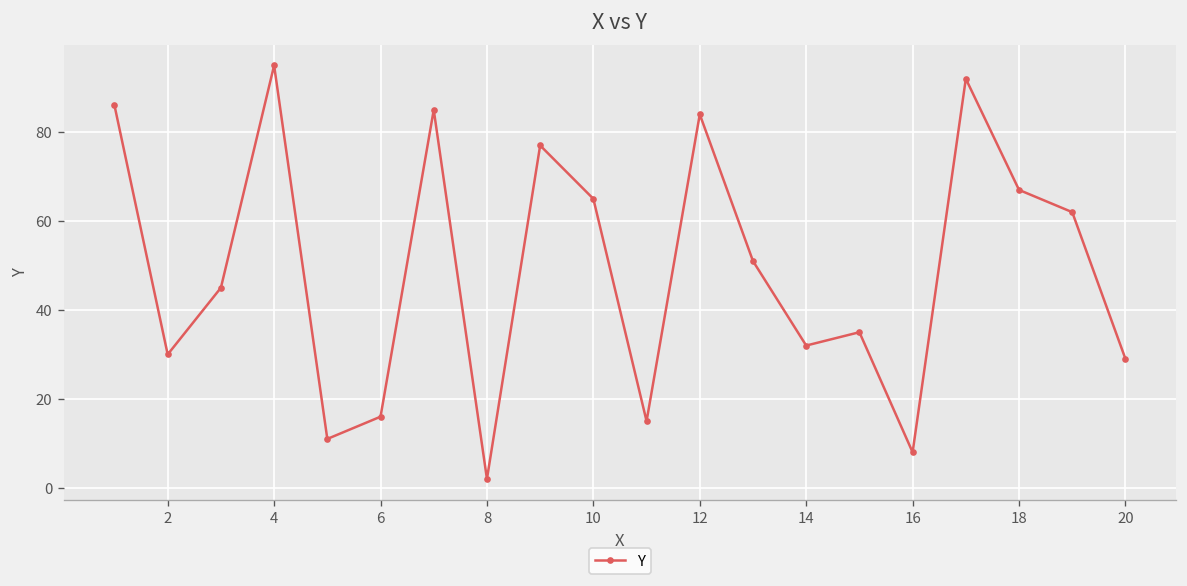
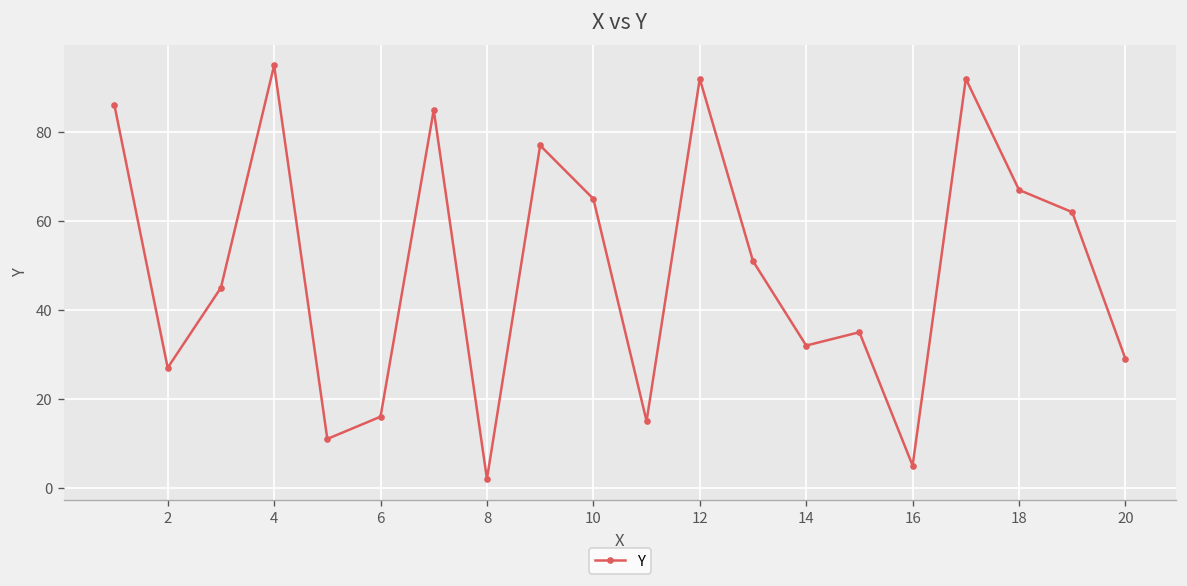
  {
-   "2": 30,
+   "2": 27,
    "4": 95,
    "6": 16,
    "8": 2,
    "10": 65,
-   "12": 84,
+   "12": 92,
    "14": 32,
-   "16": 8,
+   "16": 5,
    "18": 67,
    "20": 29
  }
